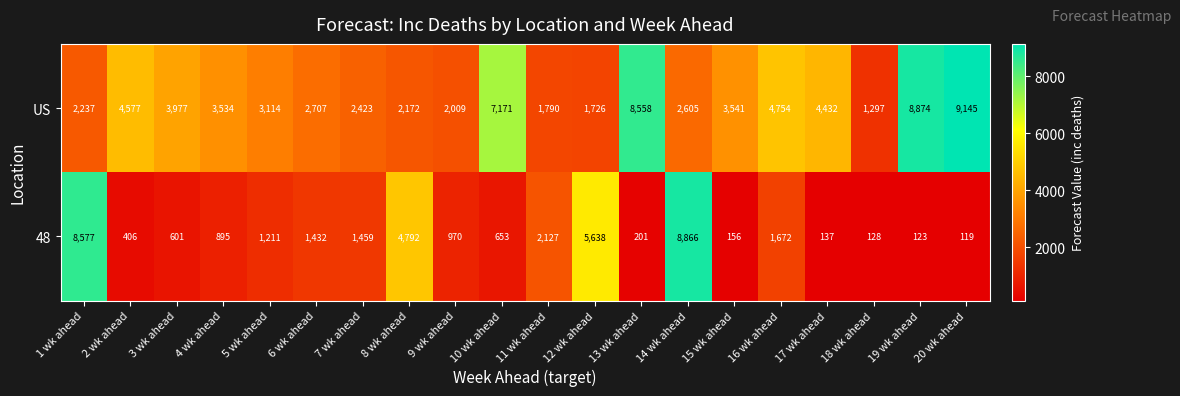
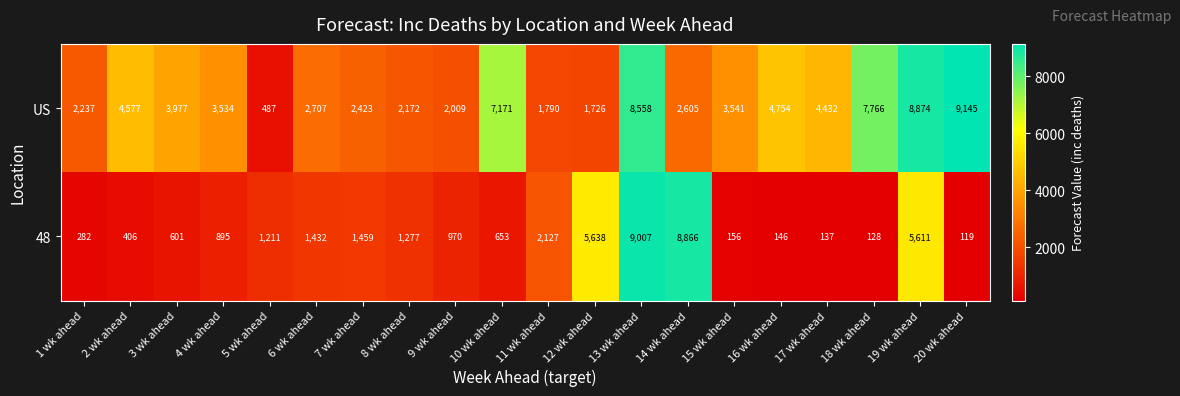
  {
    "US": {
      "1 wk ahead": "2,237",
      "2 wk ahead": "4,577",
      "3 wk ahead": "3,977",
      "4 wk ahead": "3,534",
-     "5 wk ahead": "3,114",
+     "5 wk ahead": "487",
      "6 wk ahead": "2,707",
      "7 wk ahead": "2,423",
      "8 wk ahead": "2,172",
      "9 wk ahead": "2,009",
      "10 wk ahead": "7,171",
      "11 wk ahead": "1,790",
      "12 wk ahead": "1,726",
      "13 wk ahead": "8,558",
      "14 wk ahead": "2,605",
      "15 wk ahead": "3,541",
      "16 wk ahead": "4,754",
      "17 wk ahead": "4,432",
-     "18 wk ahead": "1,297",
+     "18 wk ahead": "7,766",
      "19 wk ahead": "8,874",
      "20 wk ahead": "9,145"
    },
    "48": {
-     "1 wk ahead": "8,577",
+     "1 wk ahead": "282",
      "2 wk ahead": "406",
      "3 wk ahead": "601",
      "4 wk ahead": "895",
      "5 wk ahead": "1,211",
      "6 wk ahead": "1,432",
      "7 wk ahead": "1,459",
-     "8 wk ahead": "4,792",
+     "8 wk ahead": "1,277",
      "9 wk ahead": "970",
      "10 wk ahead": "653",
      "11 wk ahead": "2,127",
      "12 wk ahead": "5,638",
-     "13 wk ahead": "201",
+     "13 wk ahead": "9,007",
      "14 wk ahead": "8,866",
      "15 wk ahead": "156",
-     "16 wk ahead": "1,672",
+     "16 wk ahead": "146",
      "17 wk ahead": "137",
      "18 wk ahead": "128",
-     "19 wk ahead": "123",
+     "19 wk ahead": "5,611",
      "20 wk ahead": "119"
    }
  }
